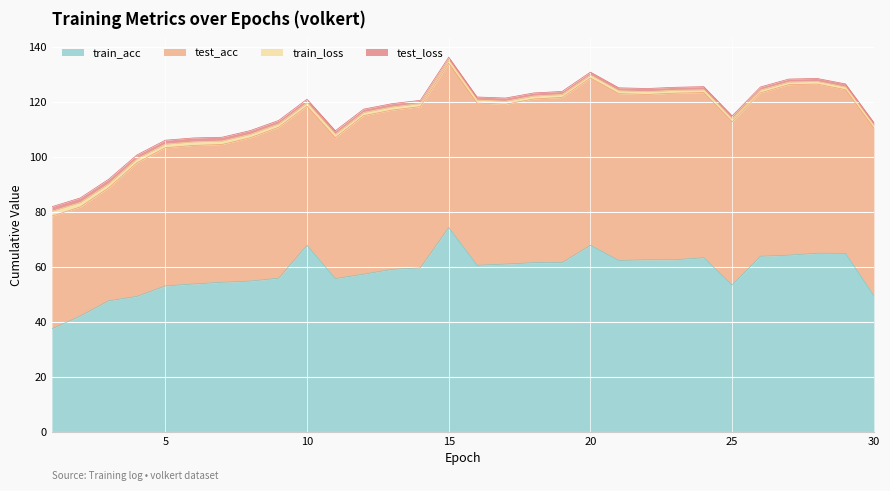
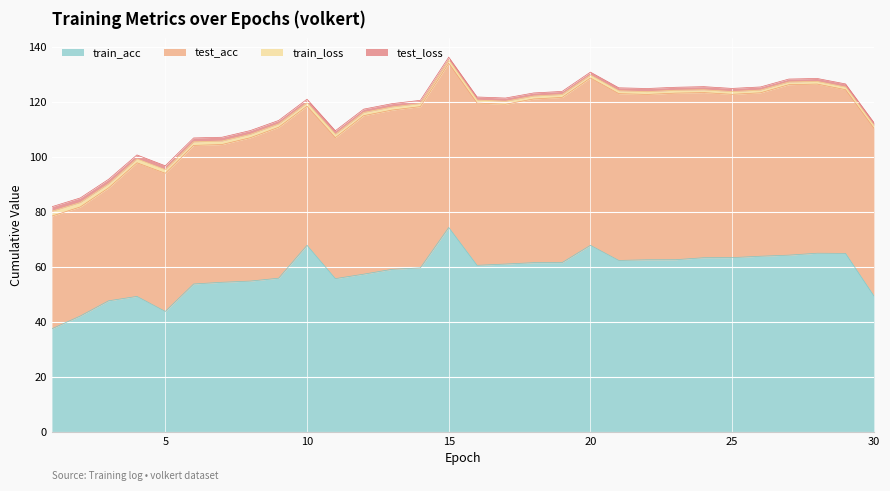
  {
    "train_acc": {
-     "5": 53,
+     "5": 44,
      "10": 68,
      "15": 74,
      "20": 68,
-     "25": 53,
+     "25": 63,
      "30": 49
    },
    "train_loss": {
      "5": 1,
      "10": 1,
      "15": 1,
      "20": 1,
      "25": 1,
      "30": 1
    }
  }
